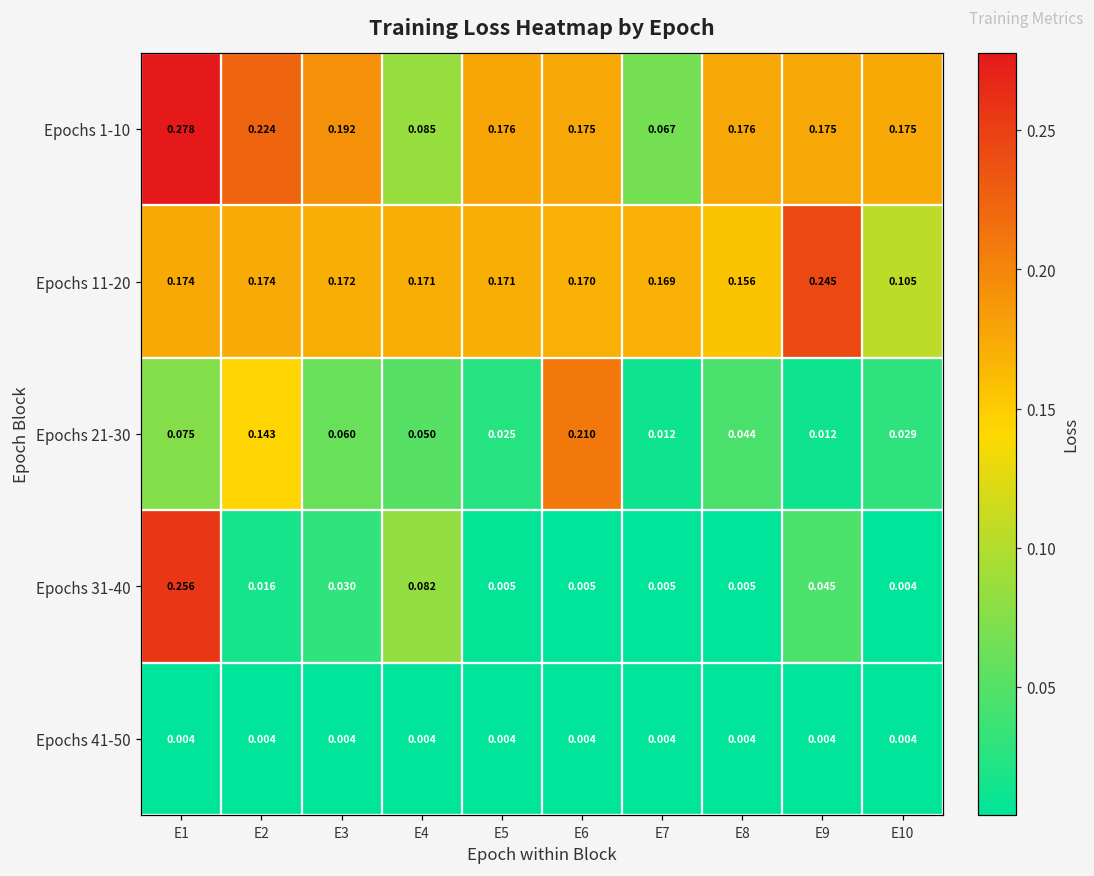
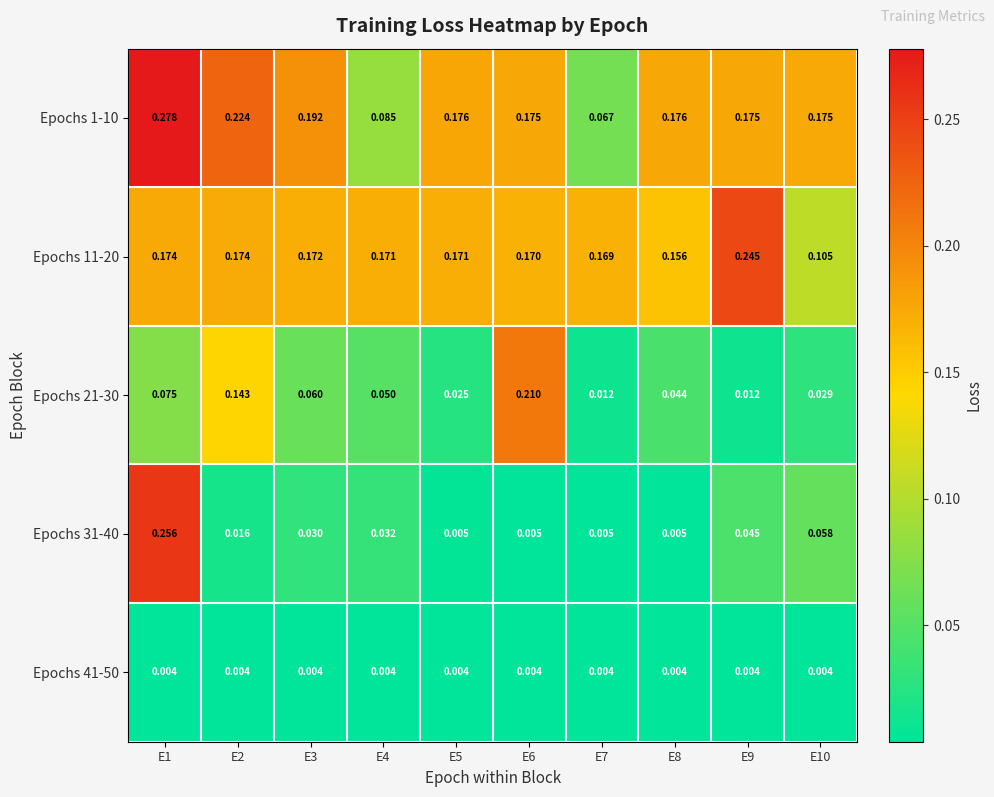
  {
    "Epochs 1-10": {
      "E1": 0.278,
      "E2": 0.224,
      "E3": 0.192,
      "E4": 0.085,
      "E5": 0.176,
      "E6": 0.175,
      "E7": 0.067,
      "E8": 0.176,
      "E9": 0.175,
      "E10": 0.175
    },
    "Epochs 11-20": {
      "E1": 0.174,
      "E2": 0.174,
      "E3": 0.172,
      "E4": 0.171,
      "E5": 0.171,
      "E6": 0.170,
      "E7": 0.169,
      "E8": 0.156,
      "E9": 0.245,
      "E10": 0.105
    },
    "Epochs 21-30": {
      "E1": 0.075,
      "E2": 0.143,
      "E3": 0.060,
      "E4": 0.050,
      "E5": 0.025,
      "E6": 0.210,
      "E7": 0.012,
      "E8": 0.044,
      "E9": 0.012,
      "E10": 0.029
    },
    "Epochs 31-40": {
      "E1": 0.256,
      "E2": 0.016,
      "E3": 0.030,
-     "E4": 0.082,
+     "E4": 0.032,
      "E5": 0.005,
      "E6": 0.005,
      "E7": 0.005,
      "E8": 0.005,
      "E9": 0.045,
-     "E10": 0.004
+     "E10": 0.058
    },
    "Epochs 41-50": {
      "E1": 0.004,
      "E2": 0.004,
      "E3": 0.004,
      "E4": 0.004,
      "E5": 0.004,
      "E6": 0.004,
      "E7": 0.004,
      "E8": 0.004,
      "E9": 0.004,
      "E10": 0.004
    }
  }
